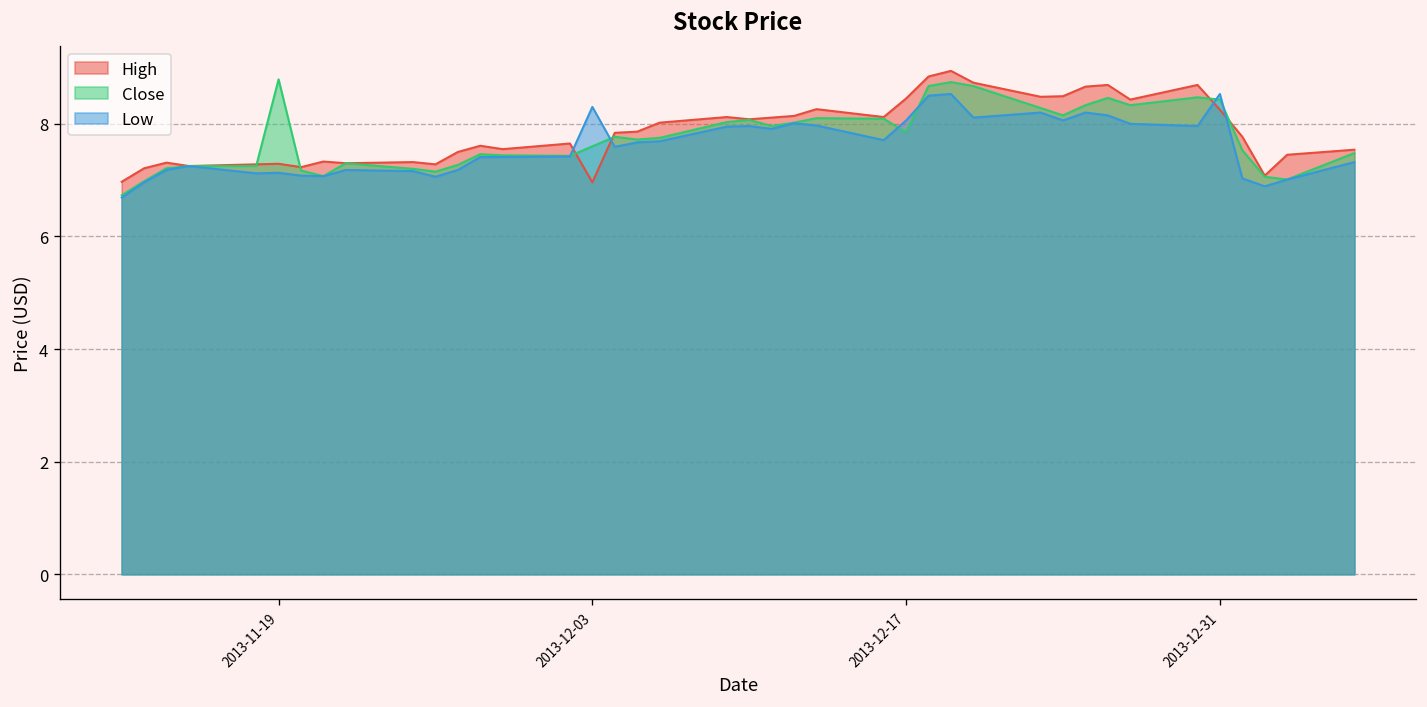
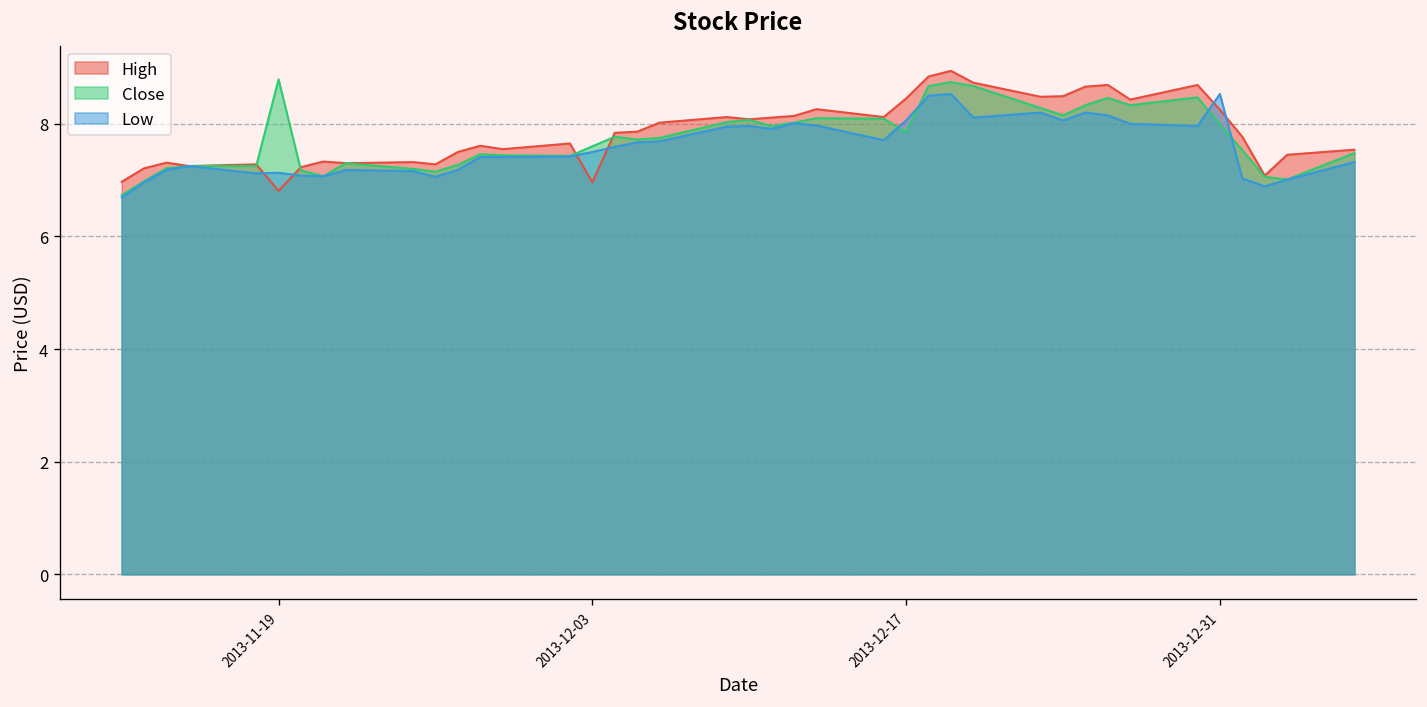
  {
    "High": {
-     "2013-11-19": 7.3,
+     "2013-11-19": 6.8,
      "2013-12-03": 7.0,
      "2013-12-17": 8.5,
      "2013-12-31": 8.3
    },
    "Close": {
      "2013-11-19": 8.8,
      "2013-12-03": 7.6,
      "2013-12-17": 7.9,
-     "2013-12-31": 8.4
+     "2013-12-31": 8.0
    },
    "Low": {
      "2013-11-19": 7.1,
-     "2013-12-03": 8.3,
+     "2013-12-03": 7.5,
      "2013-12-17": 8.1,
      "2013-12-31": 8.5
    }
  }
